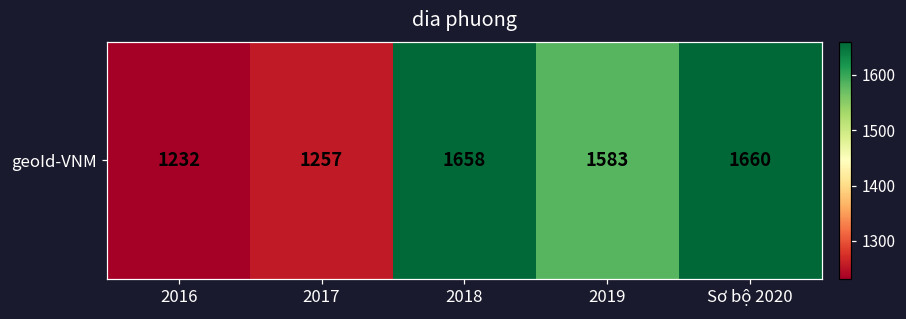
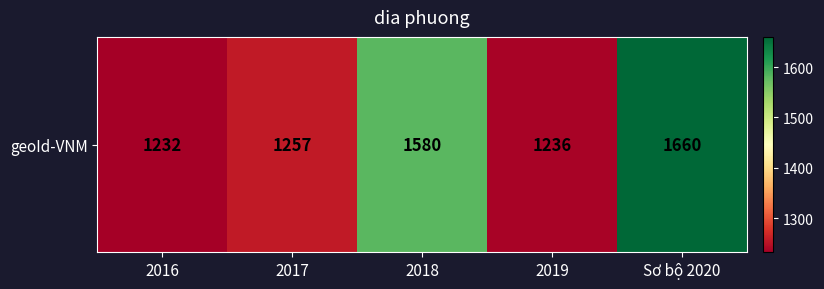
  {
    "geoId-VNM": {
      "2016": 1232,
      "2017": 1257,
-     "2018": 1658,
-     "2019": 1583,
+     "2018": 1580,
+     "2019": 1236,
      "Sơ bộ 2020": 1660
    }
  }
